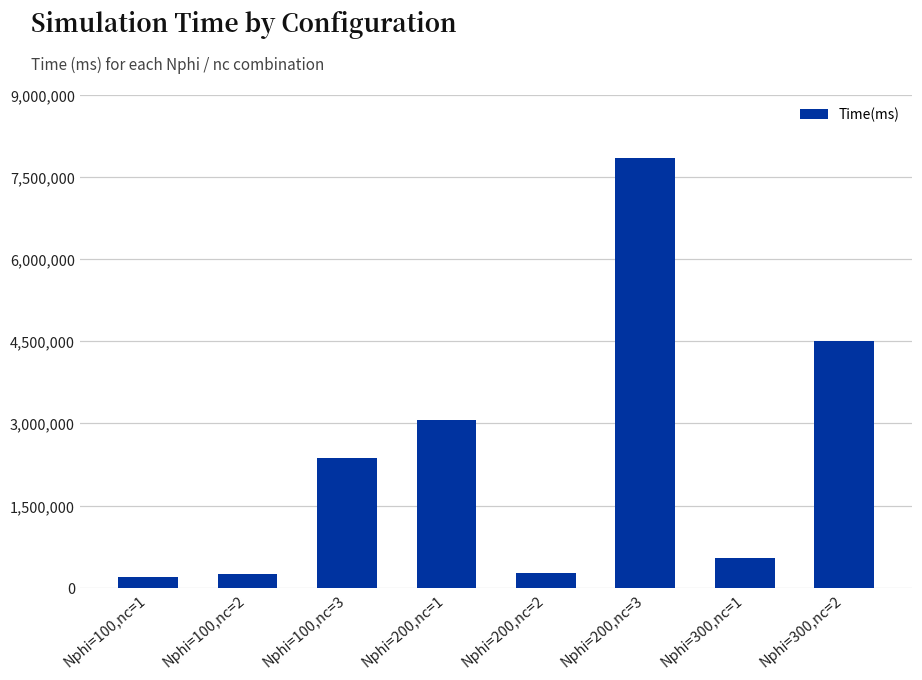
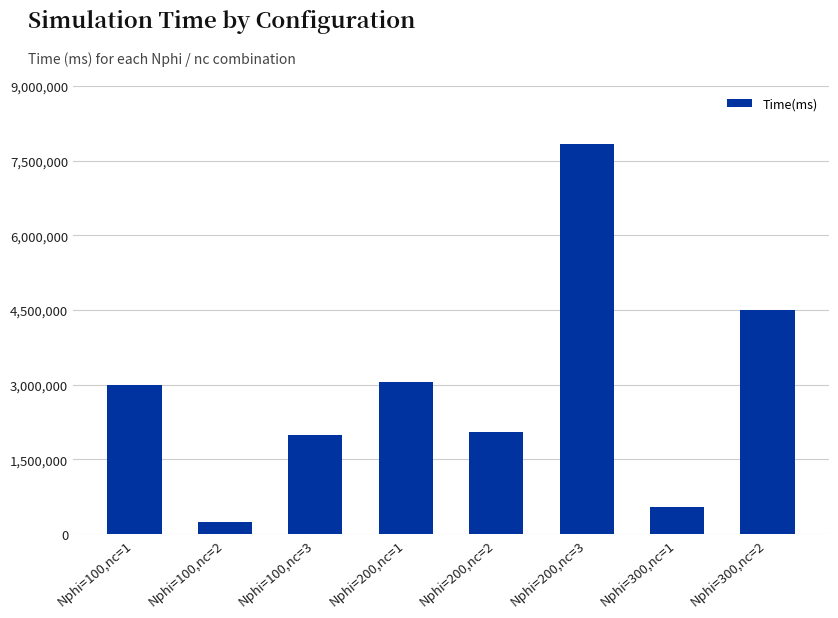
  {
-   "Nphi=100,nc=1": "200,000",
+   "Nphi=100,nc=1": "3,000,000",
    "Nphi=100,nc=2": "200,000",
-   "Nphi=100,nc=3": "2,400,000",
+   "Nphi=100,nc=3": "2,000,000",
    "Nphi=200,nc=1": "3,100,000",
-   "Nphi=200,nc=2": "300,000",
+   "Nphi=200,nc=2": "2,000,000",
    "Nphi=200,nc=3": "7,800,000",
    "Nphi=300,nc=1": "500,000",
    "Nphi=300,nc=2": "4,500,000"
  }
